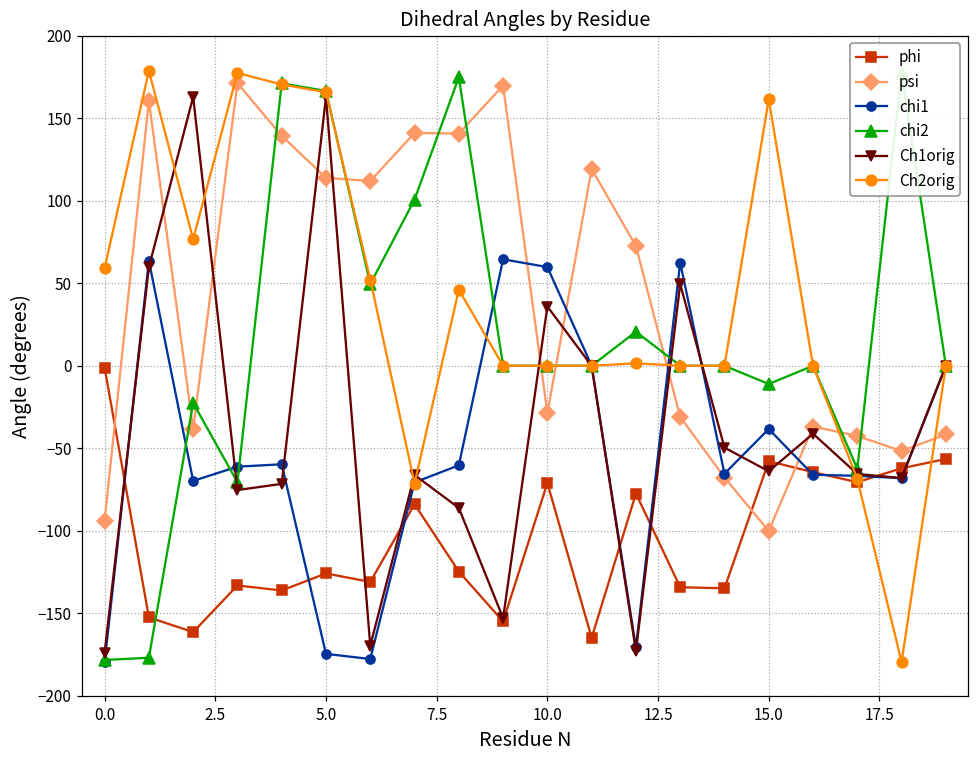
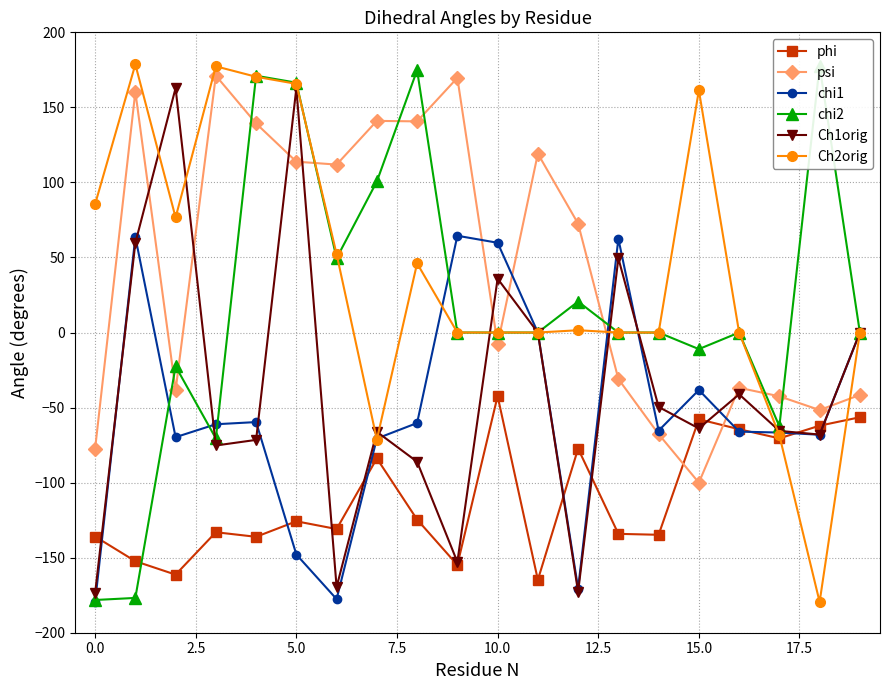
  {
    "phi": {
-     "0.0": -1,
+     "0.0": -136,
      "5.0": -126,
-     "10.0": -71,
+     "10.0": -42,
      "15.0": -58
    },
    "psi": {
-     "0.0": -94,
+     "0.0": -77,
      "5.0": 114,
-     "10.0": -29,
+     "10.0": -8,
      "15.0": -100
    },
    "chi1": {
-     "5.0": -174,
+     "5.0": -148,
      "10.0": 60,
      "15.0": -38
    },
    "chi2": {
      "15.0": -11
    },
    "Ch1orig": {
      "0.0": -174,
      "5.0": 163,
      "10.0": 36,
      "15.0": -64
    },
    "Ch2orig": {
-     "0.0": 59,
+     "0.0": 85,
      "15.0": 161
    }
  }
